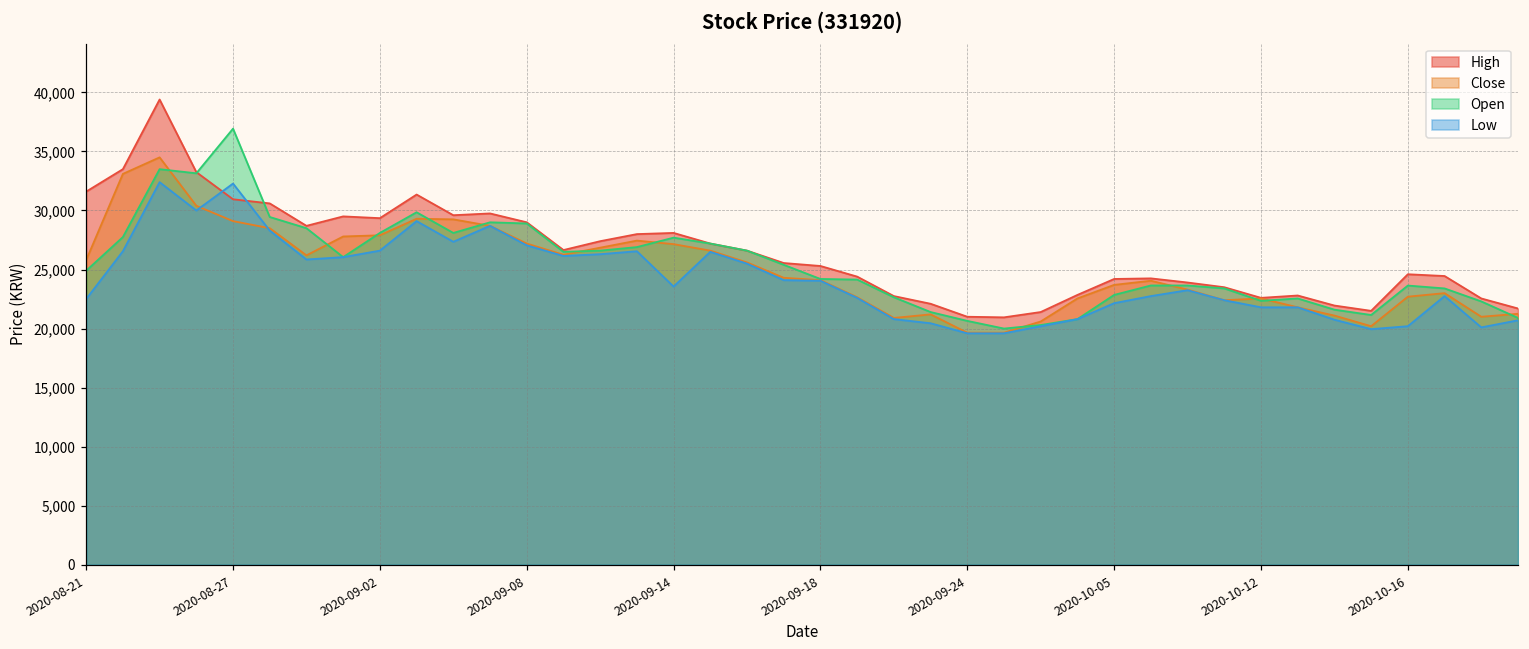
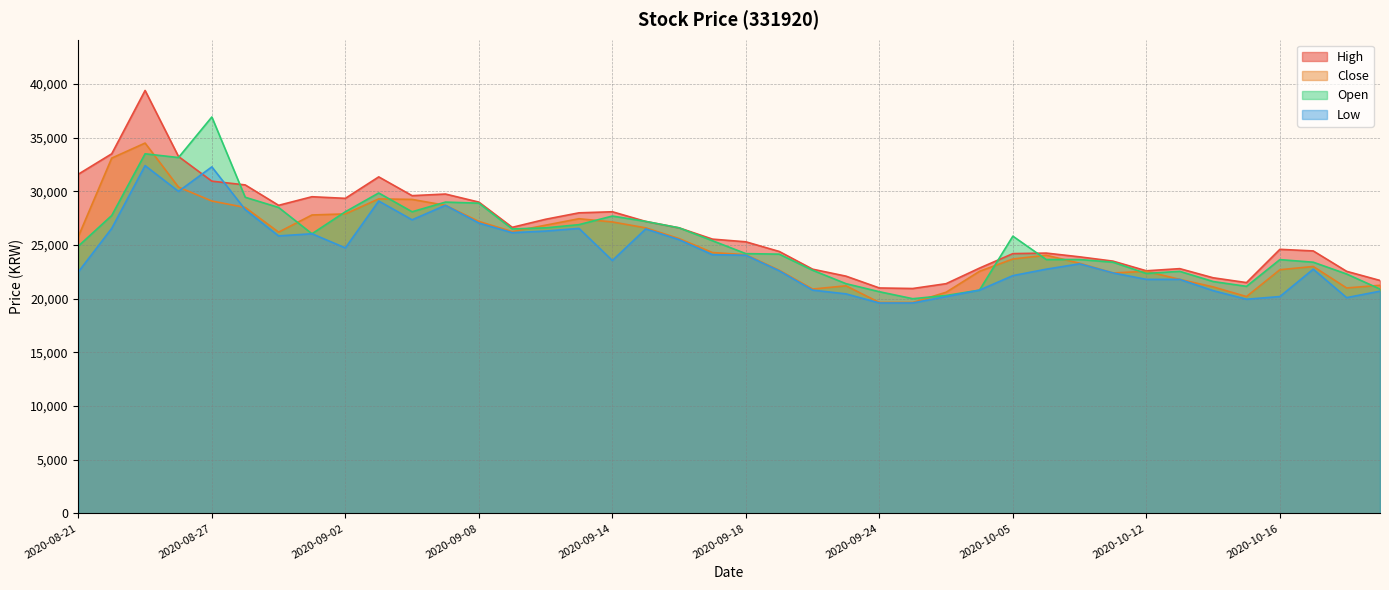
  {
    "Open": {
      "2020-08-21": "24,900",
      "2020-08-27": "36,900",
      "2020-09-14": "27,700",
      "2020-09-24": "20,700",
-     "2020-10-05": "22,900",
+     "2020-10-05": "25,800",
      "2020-10-16": "23,600"
    },
    "Low": {
      "2020-08-21": "22,500",
      "2020-08-27": "32,300",
-     "2020-09-02": "26,600",
+     "2020-09-02": "24,700",
      "2020-09-14": "23,600",
      "2020-10-05": "22,200",
      "2020-10-12": "21,800",
      "2020-10-16": "20,200"
    }
  }
